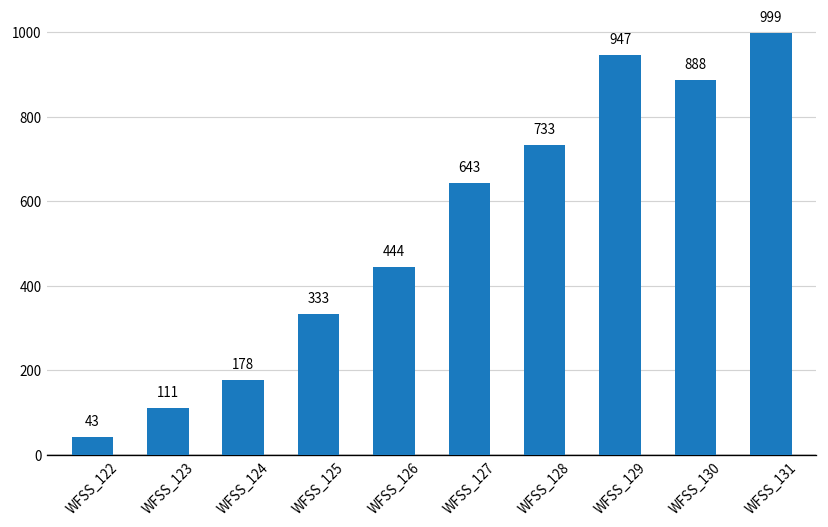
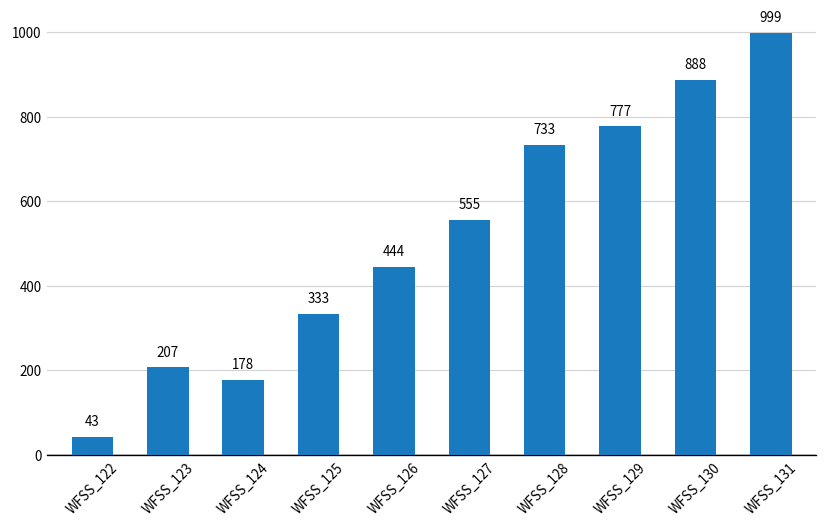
  {
    "WFSS_122": 43,
-   "WFSS_123": 111,
+   "WFSS_123": 207,
    "WFSS_124": 178,
    "WFSS_125": 333,
    "WFSS_126": 444,
-   "WFSS_127": 643,
+   "WFSS_127": 555,
    "WFSS_128": 733,
-   "WFSS_129": 947,
+   "WFSS_129": 777,
    "WFSS_130": 888,
    "WFSS_131": 999
  }
